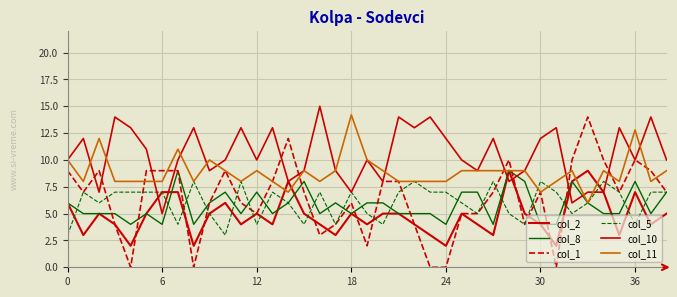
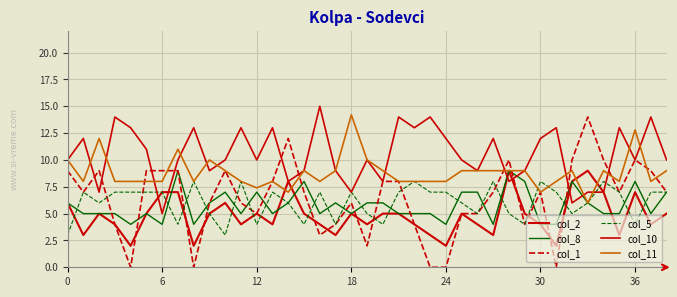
  {
    "col_11": {
      "6": 8.0,
-     "12": 9.0,
+     "12": 7.4,
      "18": 14.2,
      "24": 8.0,
      "36": 12.8
    }
  }
